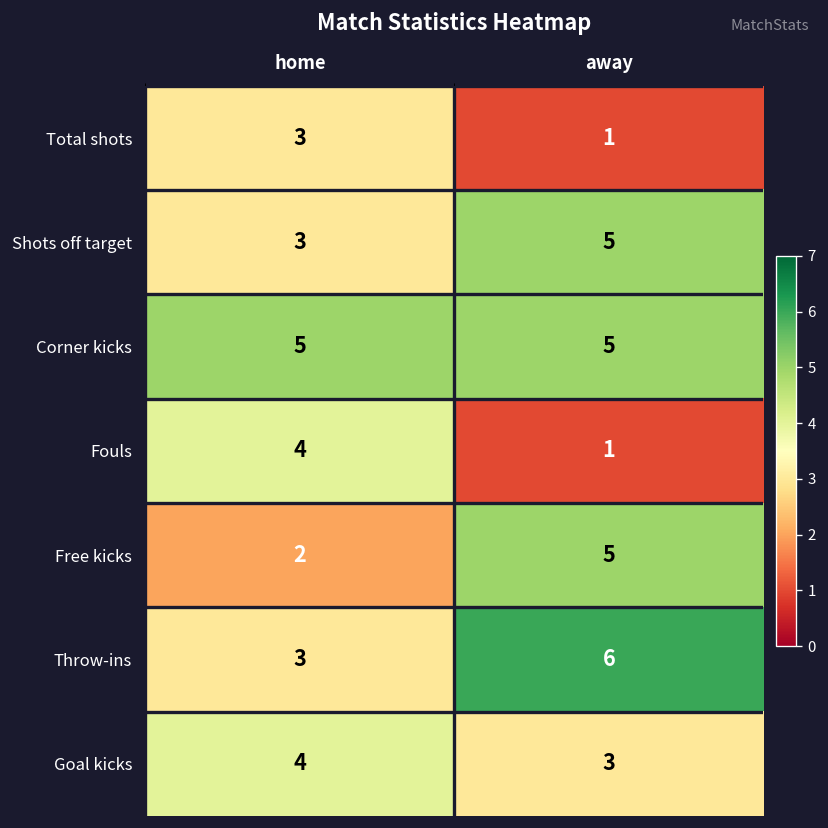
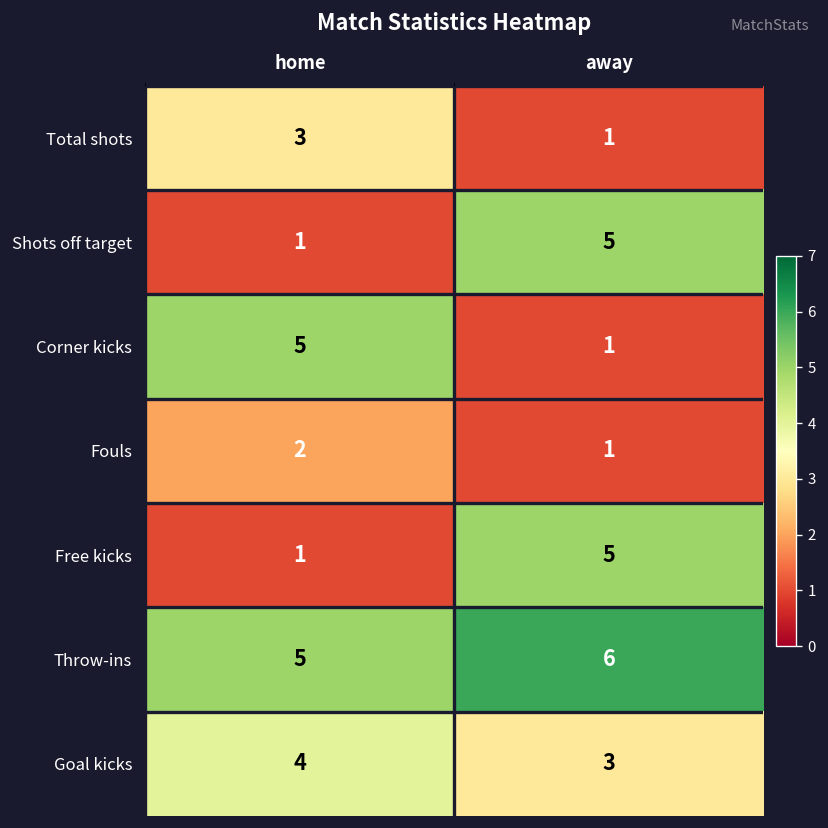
  {
    "Total shots": {
      "home": 3,
      "away": 1
    },
    "Shots off target": {
-     "home": 3,
+     "home": 1,
      "away": 5
    },
    "Corner kicks": {
      "home": 5,
-     "away": 5
+     "away": 1
    },
    "Fouls": {
-     "home": 4,
+     "home": 2,
      "away": 1
    },
    "Free kicks": {
-     "home": 2,
+     "home": 1,
      "away": 5
    },
    "Throw-ins": {
-     "home": 3,
+     "home": 5,
      "away": 6
    },
    "Goal kicks": {
      "home": 4,
      "away": 3
    }
  }
